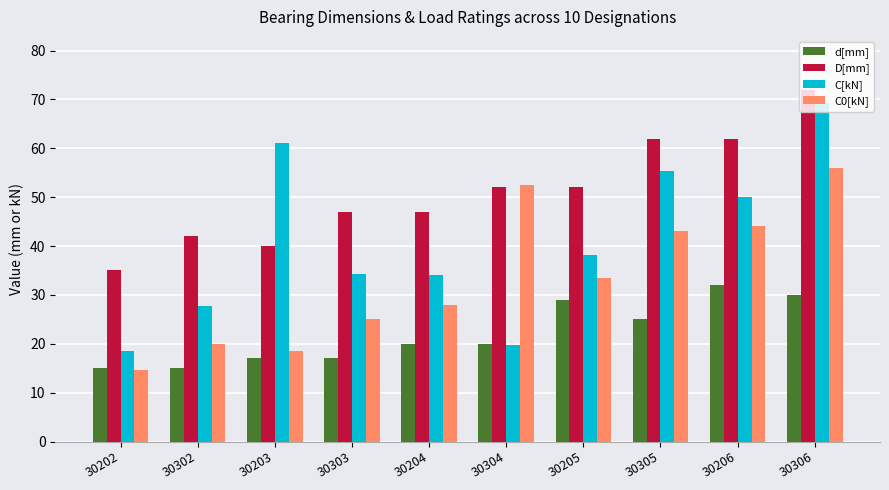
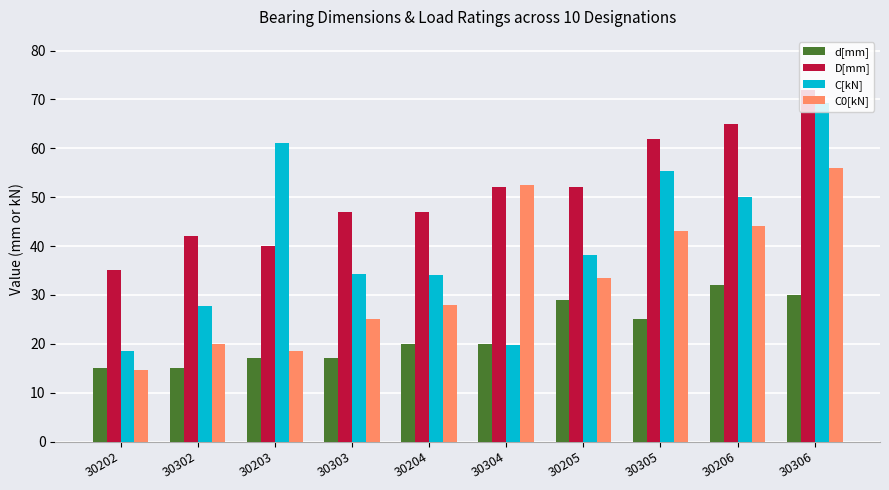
  {
    "d[mm]": {
      "30202": 15,
      "30302": 15,
      "30203": 17,
      "30303": 17,
      "30204": 20,
      "30304": 20,
      "30205": 29,
      "30305": 25,
      "30206": 32,
      "30306": 30
    },
    "D[mm]": {
      "30202": 35,
      "30302": 42,
      "30203": 40,
      "30303": 47,
      "30204": 47,
      "30304": 52,
      "30205": 52,
      "30305": 62,
-     "30206": 62
+     "30206": 65
    },
    "C[kN]": {
      "30202": 19,
      "30302": 28,
      "30203": 61,
      "30303": 34,
      "30204": 34,
      "30304": 20,
      "30205": 38,
      "30305": 55,
      "30206": 50
    },
    "C0[kN]": {
      "30202": 15,
      "30302": 20,
      "30203": 19,
      "30303": 25,
      "30204": 28,
      "30304": 52,
      "30205": 34,
      "30305": 43,
      "30206": 44,
      "30306": 56
    }
  }
